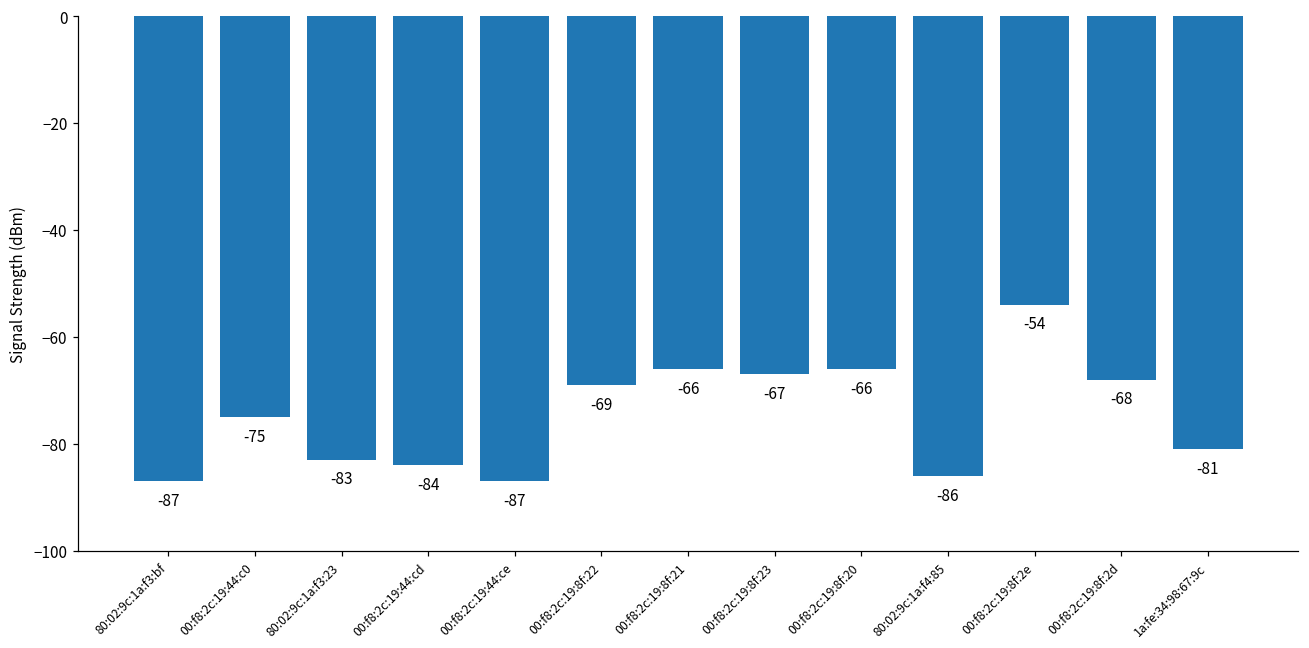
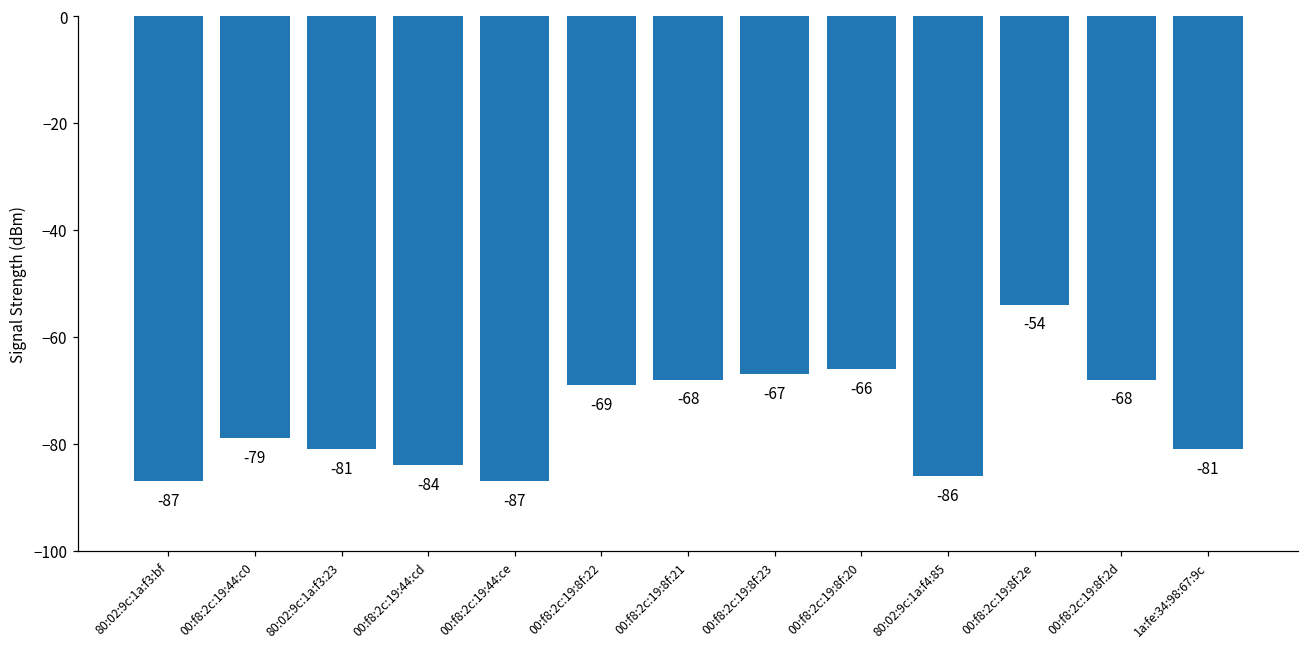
  {
    "80:02:9c:1a:f3:bf": -87,
-   "00:f8:2c:19:44:c0": -75,
-   "80:02:9c:1a:f3:23": -83,
+   "00:f8:2c:19:44:c0": -79,
+   "80:02:9c:1a:f3:23": -81,
    "00:f8:2c:19:44:cd": -84,
    "00:f8:2c:19:44:ce": -87,
    "00:f8:2c:19:8f:22": -69,
-   "00:f8:2c:19:8f:21": -66,
+   "00:f8:2c:19:8f:21": -68,
    "00:f8:2c:19:8f:23": -67,
    "00:f8:2c:19:8f:20": -66,
    "80:02:9c:1a:f4:85": -86,
    "00:f8:2c:19:8f:2e": -54,
    "00:f8:2c:19:8f:2d": -68,
    "1a:fe:34:98:67:9c": -81
  }
